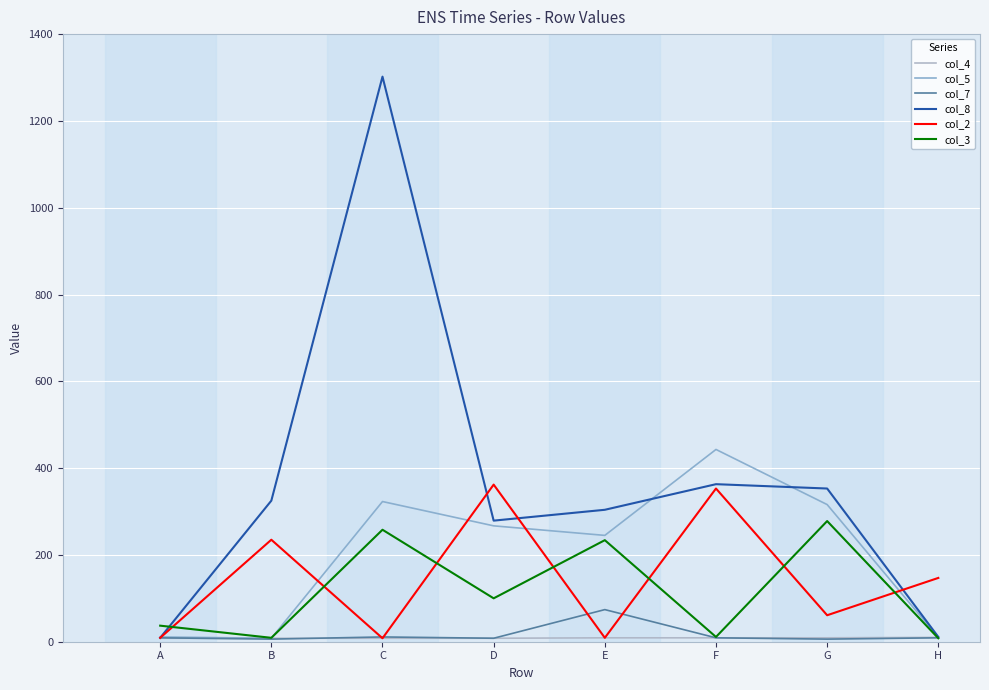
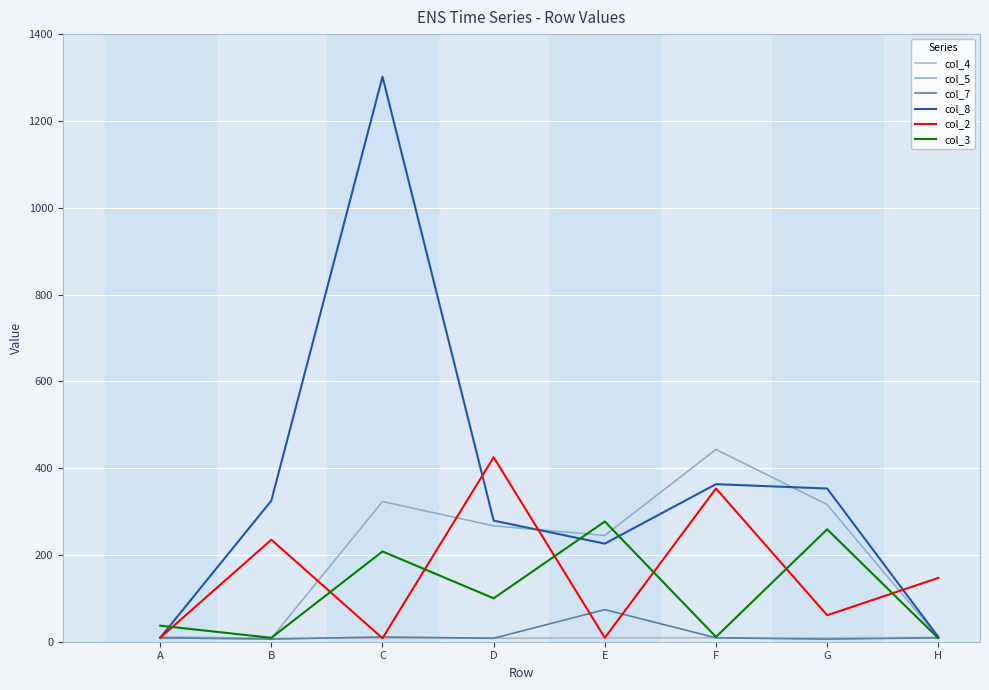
  {
    "col_7": {
      "E": 70
    },
    "col_8": {
      "B": 330,
      "C": 1300,
      "D": 280,
-     "E": 300,
+     "E": 230,
      "F": 360,
      "G": 350
    },
    "col_2": {
      "B": 240,
-     "D": 360,
+     "D": 430,
      "F": 350,
      "G": 60,
      "H": 150
    },
    "col_3": {
      "A": 40,
-     "C": 260,
+     "C": 210,
      "D": 100,
-     "E": 230,
-     "G": 280
+     "E": 280,
+     "G": 260
    }
  }
